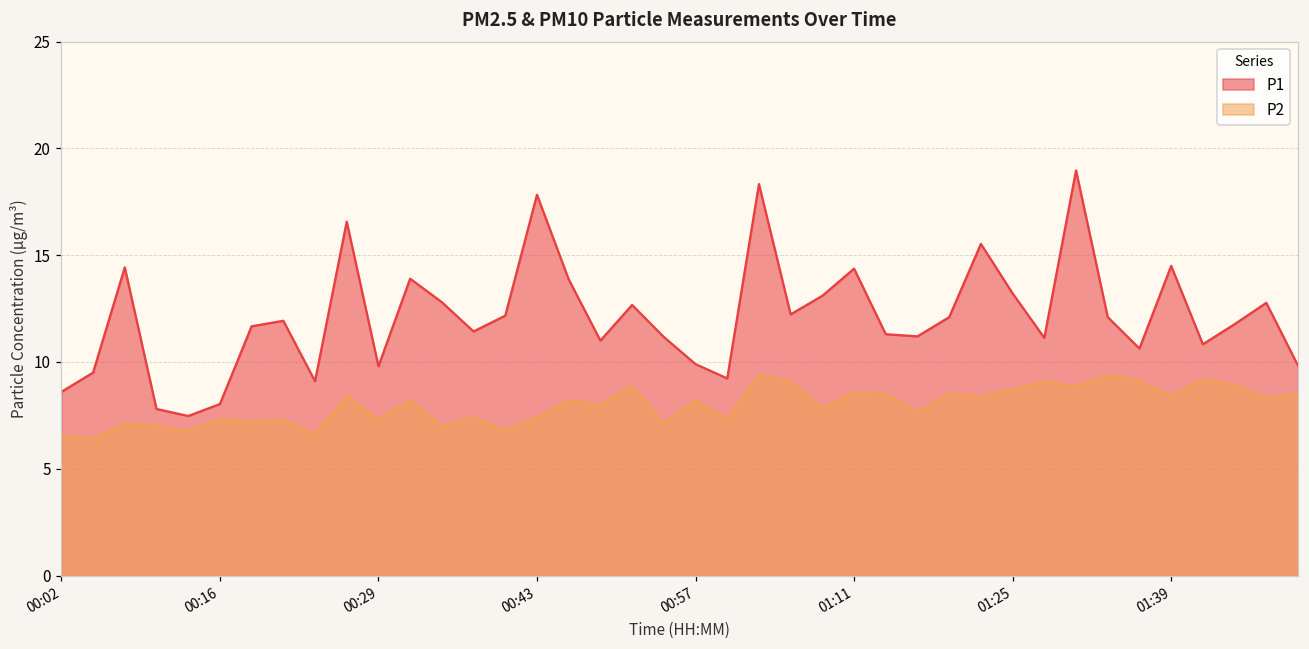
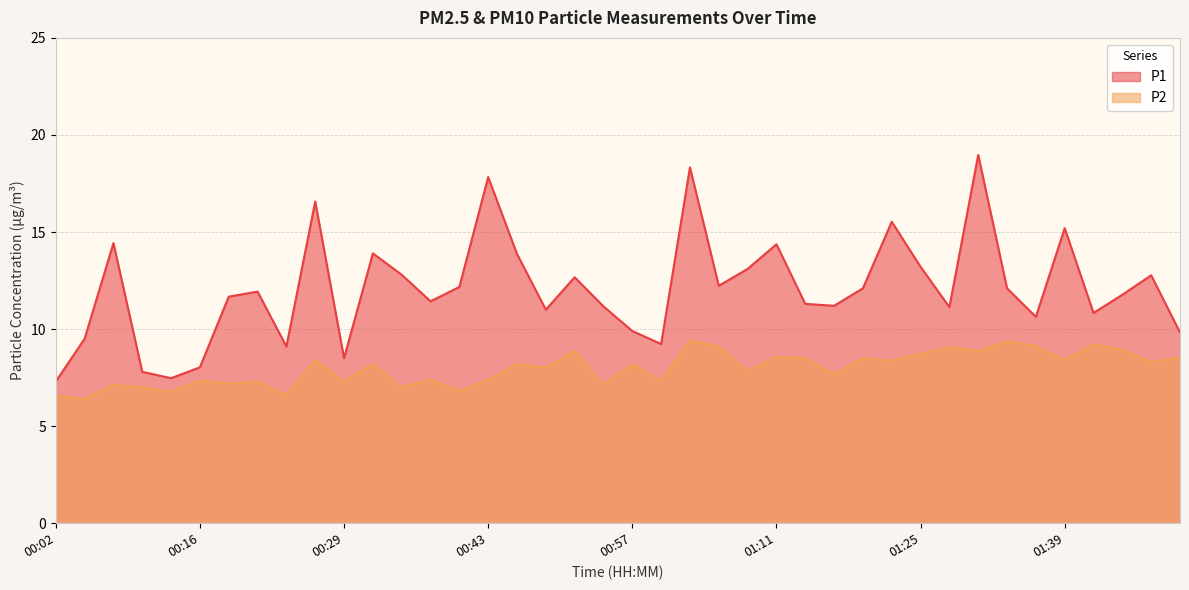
  {
    "P1": {
-     "00:02": 8.6,
+     "00:02": 7.3,
      "00:16": 8.0,
-     "00:29": 9.8,
+     "00:29": 8.5,
      "00:43": 17.8,
      "00:57": 9.9,
      "01:11": 14.4,
      "01:25": 13.2,
-     "01:39": 14.5
+     "01:39": 15.2
    },
    "P2": {
      "00:02": 6.6,
      "00:16": 7.3,
      "00:29": 7.3,
      "00:43": 7.4,
      "00:57": 8.2,
      "01:11": 8.6,
      "01:25": 8.7,
      "01:39": 8.4
    }
  }
